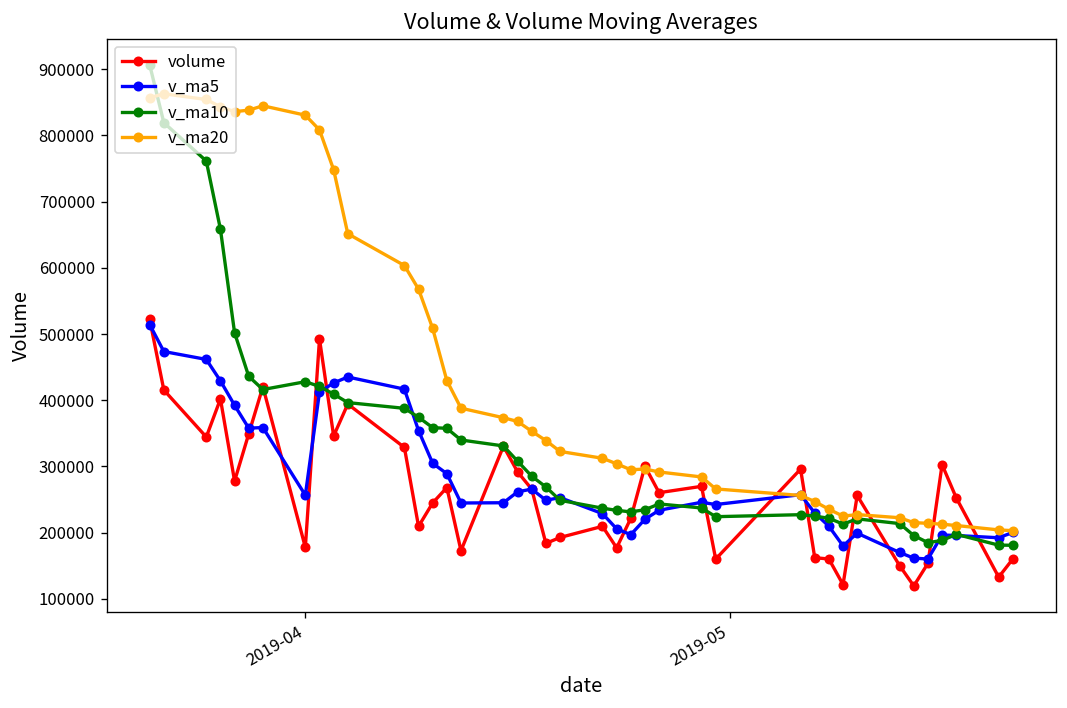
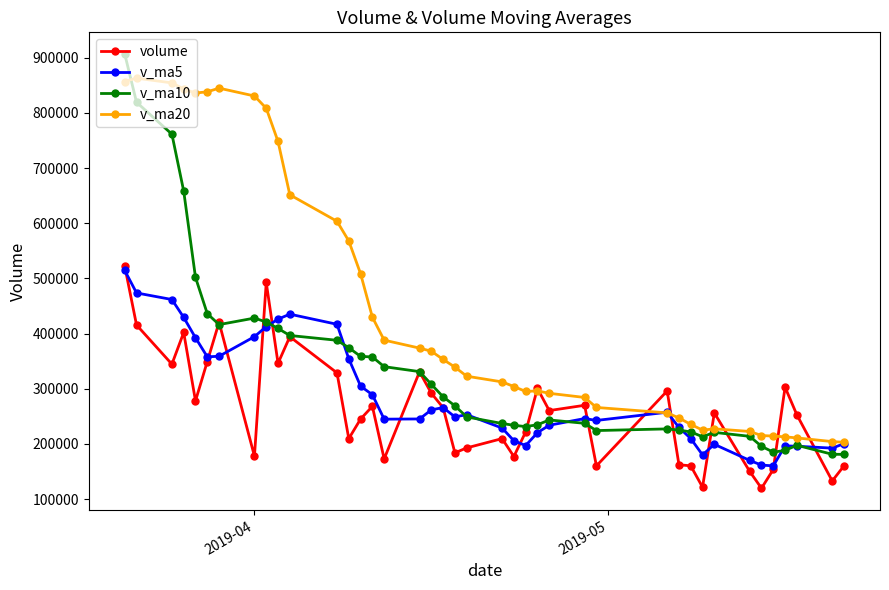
  {
    "volume": {
      "2019-04": 180000
    },
    "v_ma5": {
-     "2019-04": 260000
+     "2019-04": 390000
    },
    "v_ma10": {
      "2019-04": 430000
    },
    "v_ma20": {
      "2019-04": 830000
    }
  }
